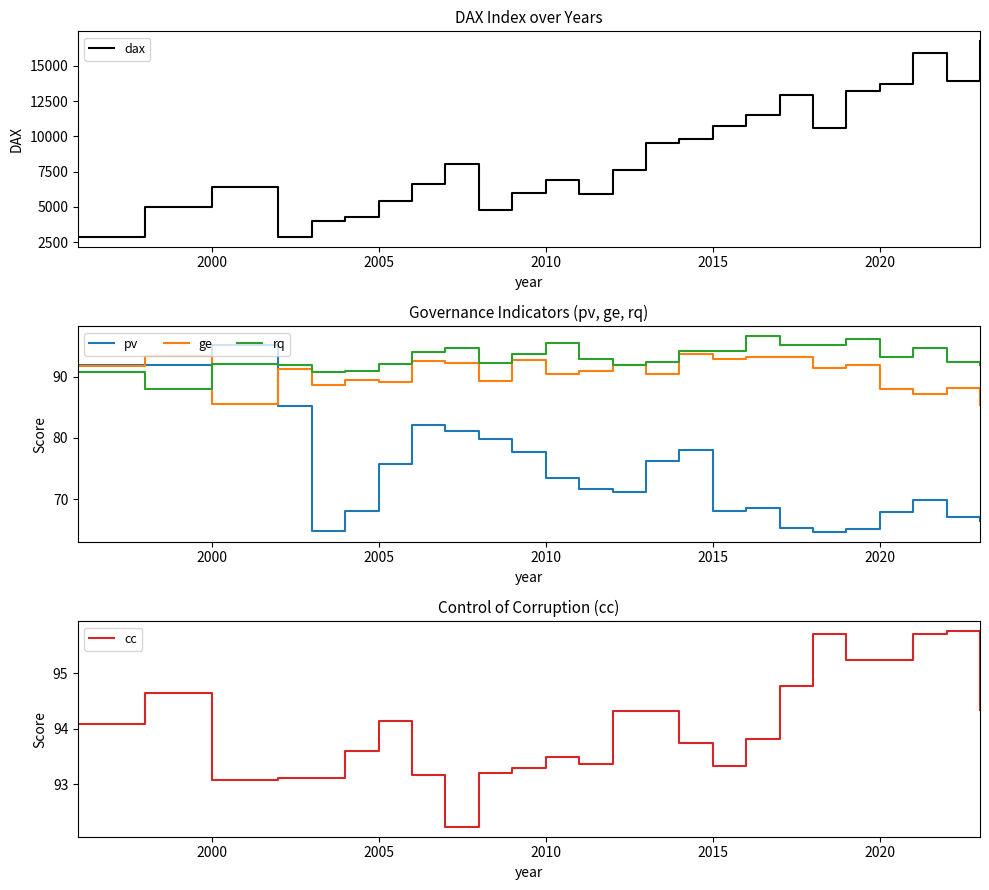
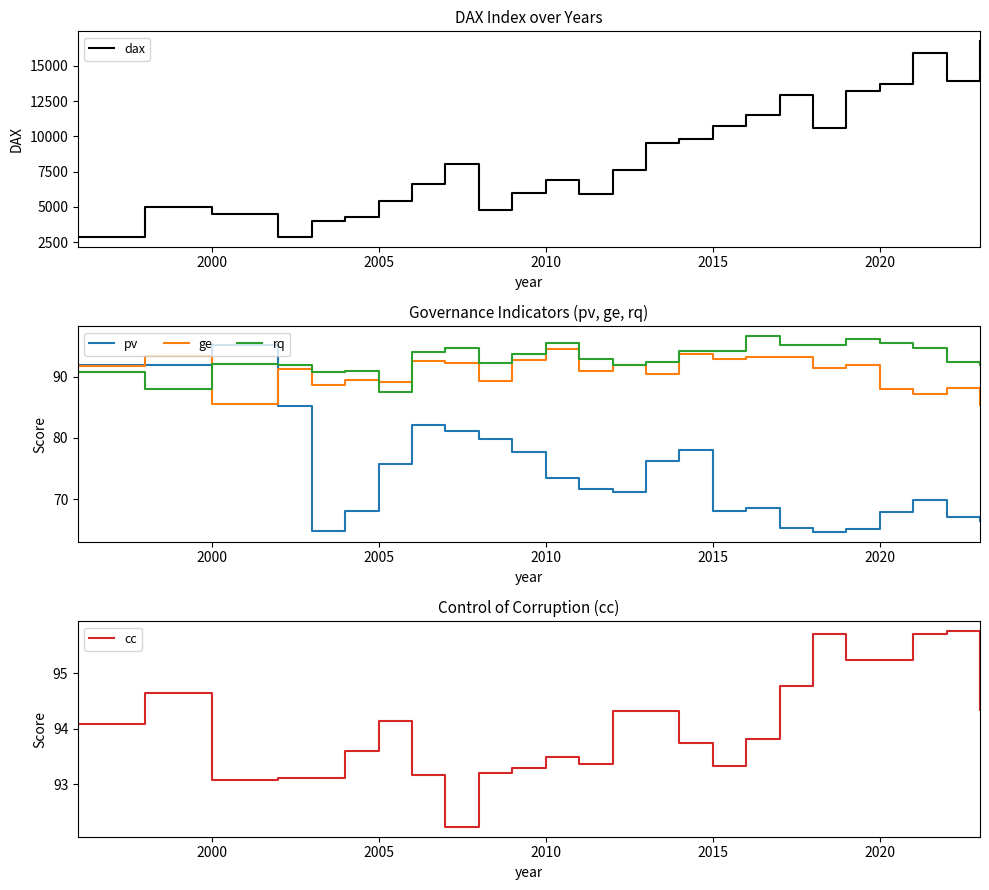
  {
    "DAX Index over Years": {
-     "2000": 6400,
+     "2000": 4500,
      "2005": 5400,
      "2010": 6900,
      "2015": 10700,
      "2020": 13700
    },
    "Governance Indicators (pv, ge, rq)": {
      "pv": {
        "2005": 76,
        "2010": 73,
        "2015": 68,
        "2020": 68
      },
      "ge": {
        "2000": 86,
        "2005": 89,
-       "2010": 90,
+       "2010": 95,
        "2015": 93,
        "2020": 88
      },
      "rq": {
        "2000": 92,
-       "2005": 92,
+       "2005": 88,
        "2010": 96,
        "2015": 94,
-       "2020": 93
+       "2020": 95
      }
    },
    "Control of Corruption (cc)": {
      "2000": 93.1,
      "2005": 94.1,
      "2010": 93.5,
      "2015": 93.3,
      "2020": 95.2
    }
  }
